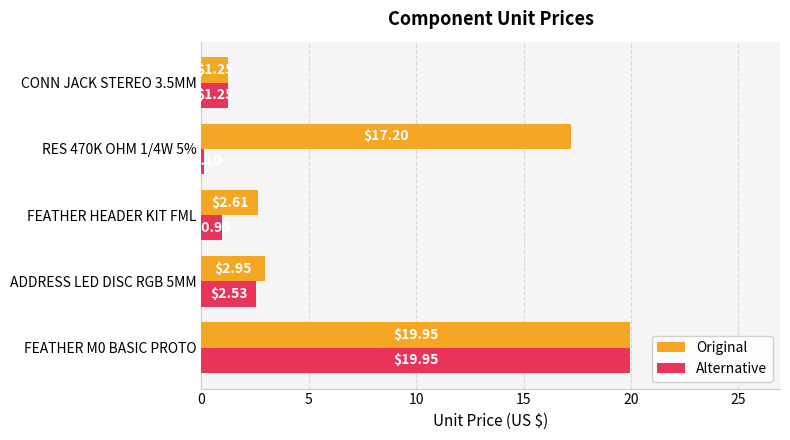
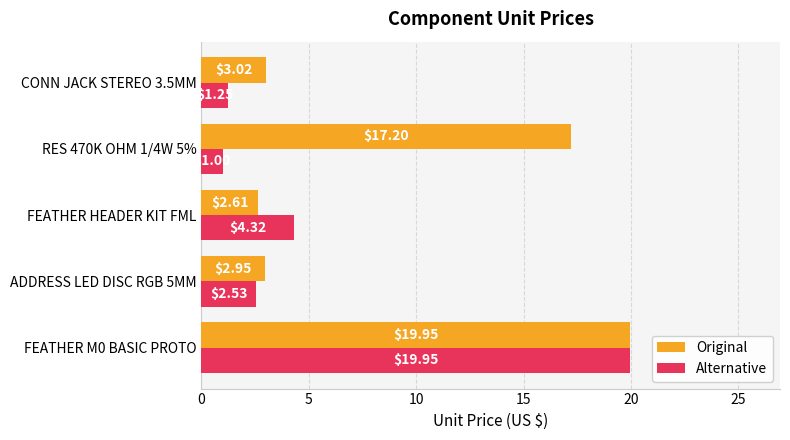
  {
    "Original": {
-     "CONN JACK STEREO 3.5MM": "$1.25",
+     "CONN JACK STEREO 3.5MM": "$3.02",
      "RES 470K OHM 1/4W 5%": "$17.20",
      "FEATHER HEADER KIT FML": "$2.61",
      "ADDRESS LED DISC RGB 5MM": "$2.95",
      "FEATHER M0 BASIC PROTO": "$19.95"
    },
    "Alternative": {
-     "RES 470K OHM 1/4W 5%": "0.1",
-     "FEATHER HEADER KIT FML": "1.0"
+     "RES 470K OHM 1/4W 5%": "1.0",
+     "FEATHER HEADER KIT FML": "4.3"
    }
  }
